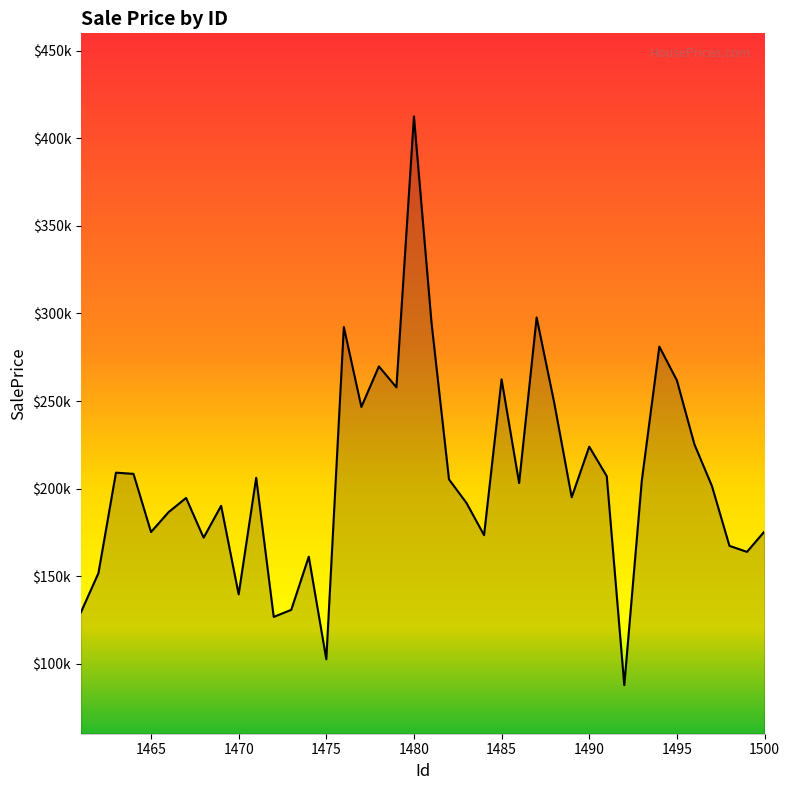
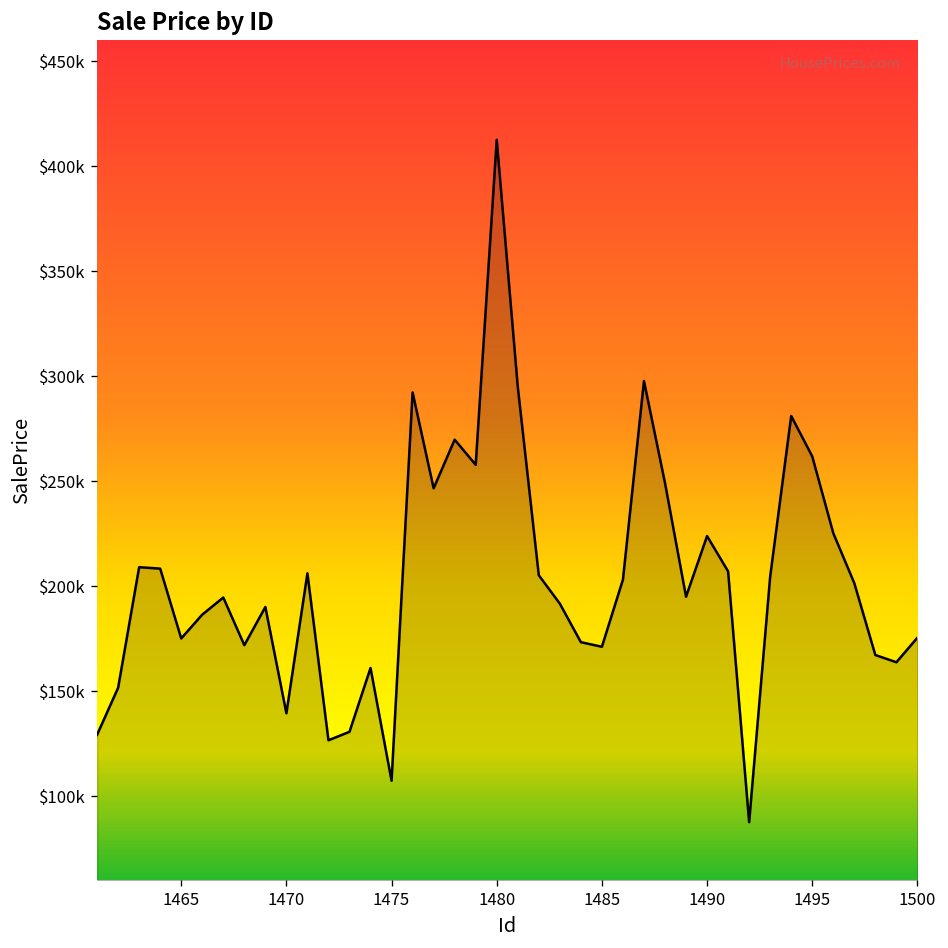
  {
    "1465": "$175000",
    "1470": "$140000",
-   "1475": "$103000",
+   "1475": "$107000",
    "1480": "$413000",
-   "1485": "$262000",
+   "1485": "$171000",
    "1490": "$224000",
    "1495": "$262000",
    "1500": "$176000"
  }
